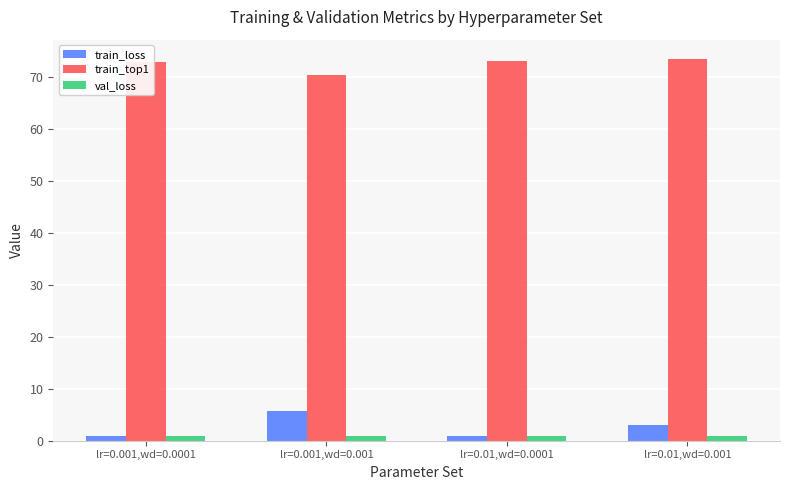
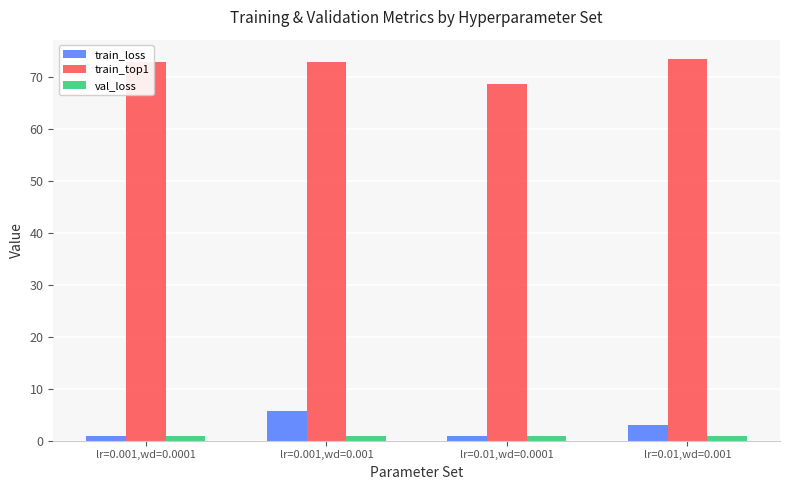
  {
    "train_loss": {
      "lr=0.001,wd=0.0001": 1,
      "lr=0.001,wd=0.001": 6,
      "lr=0.01,wd=0.0001": 1,
      "lr=0.01,wd=0.001": 3
    },
    "train_top1": {
-     "lr=0.001,wd=0.001": 70,
-     "lr=0.01,wd=0.0001": 73,
+     "lr=0.001,wd=0.001": 73,
+     "lr=0.01,wd=0.0001": 69,
      "lr=0.01,wd=0.001": 74
    },
    "val_loss": {
      "lr=0.001,wd=0.0001": 1,
      "lr=0.001,wd=0.001": 1,
      "lr=0.01,wd=0.0001": 1,
      "lr=0.01,wd=0.001": 1
    }
  }
